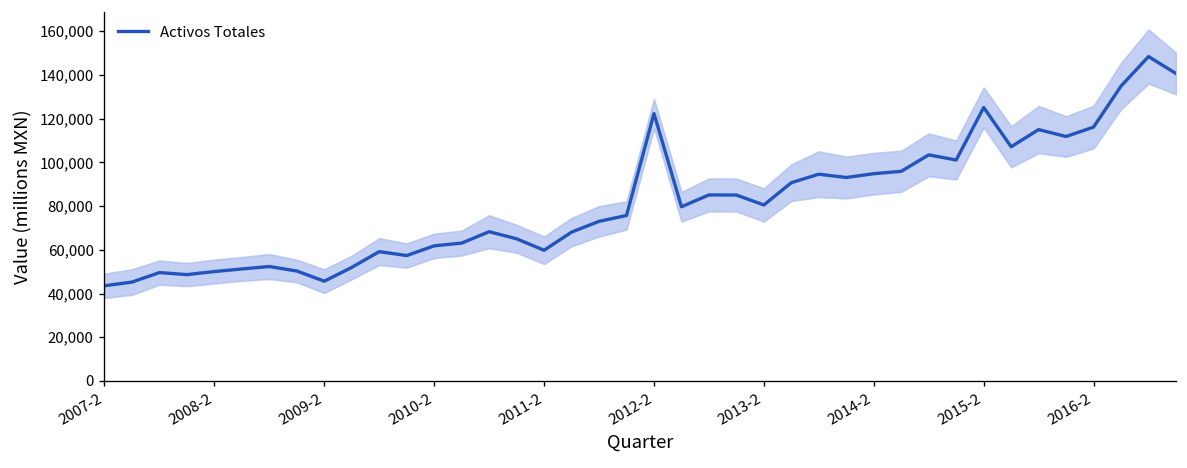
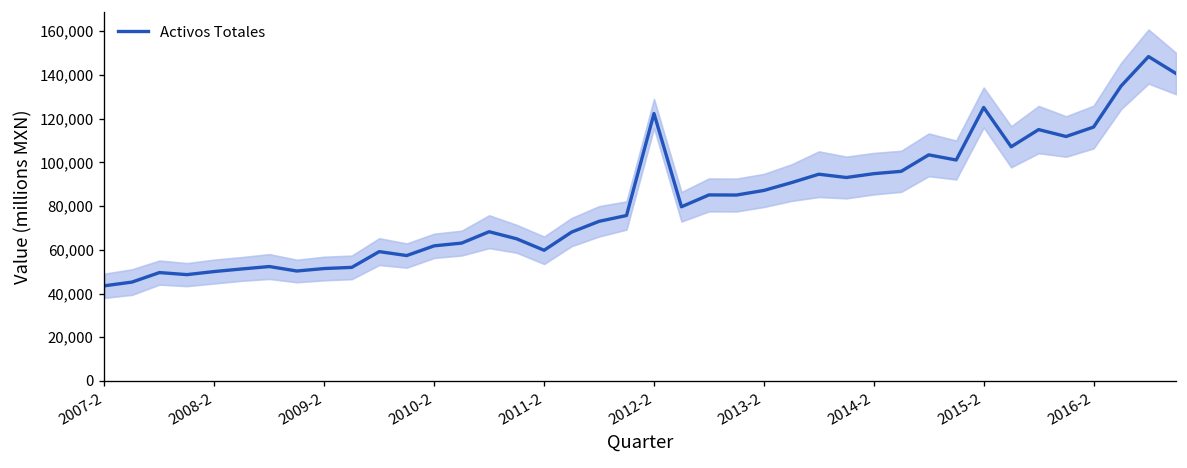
  {
    "Activos Totales": {
      "2007-2": "44,000",
      "2008-2": "50,000",
-     "2009-2": "46,000",
+     "2009-2": "51,000",
      "2010-2": "62,000",
      "2011-2": "60,000",
      "2012-2": "122,000",
-     "2013-2": "81,000",
+     "2013-2": "87,000",
      "2014-2": "95,000",
      "2015-2": "125,000",
      "2016-2": "116,000"
    }
  }
